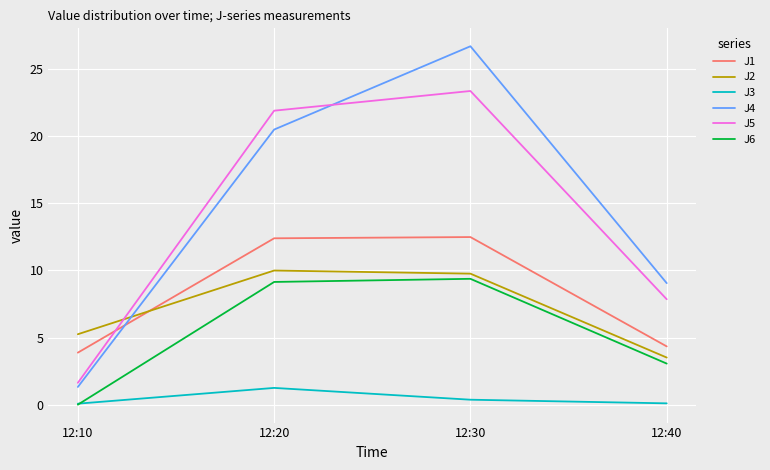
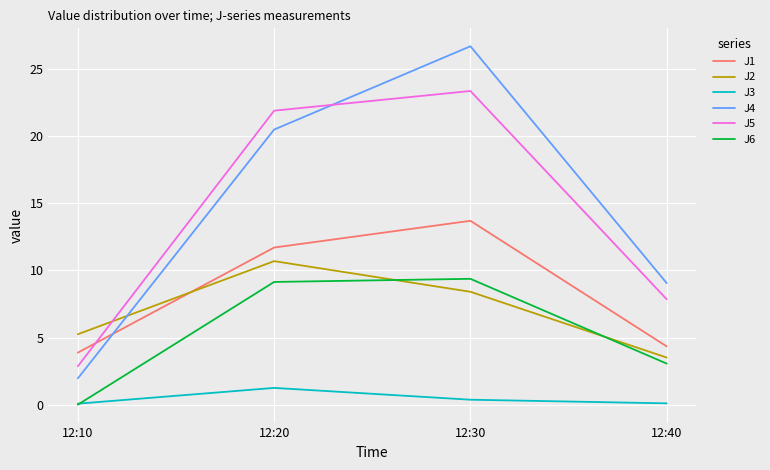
  {
    "J1": {
      "12:10": 3.9,
-     "12:20": 12.4,
-     "12:30": 12.5,
+     "12:20": 11.7,
+     "12:30": 13.7,
      "12:40": 4.3
    },
    "J2": {
      "12:10": 5.2,
-     "12:20": 10.0,
-     "12:30": 9.8,
+     "12:20": 10.7,
+     "12:30": 8.4,
      "12:40": 3.5
    },
    "J3": {
      "12:20": 1.3,
      "12:30": 0.4,
      "12:40": 0.1
    },
    "J4": {
-     "12:10": 1.3,
+     "12:10": 2.0,
      "12:20": 20.5,
      "12:30": 26.7,
      "12:40": 9.1
    },
    "J5": {
-     "12:10": 1.6,
+     "12:10": 2.9,
      "12:20": 21.9,
      "12:30": 23.4,
      "12:40": 7.9
    },
    "J6": {
      "12:20": 9.1,
      "12:30": 9.4,
      "12:40": 3.1
    }
  }
